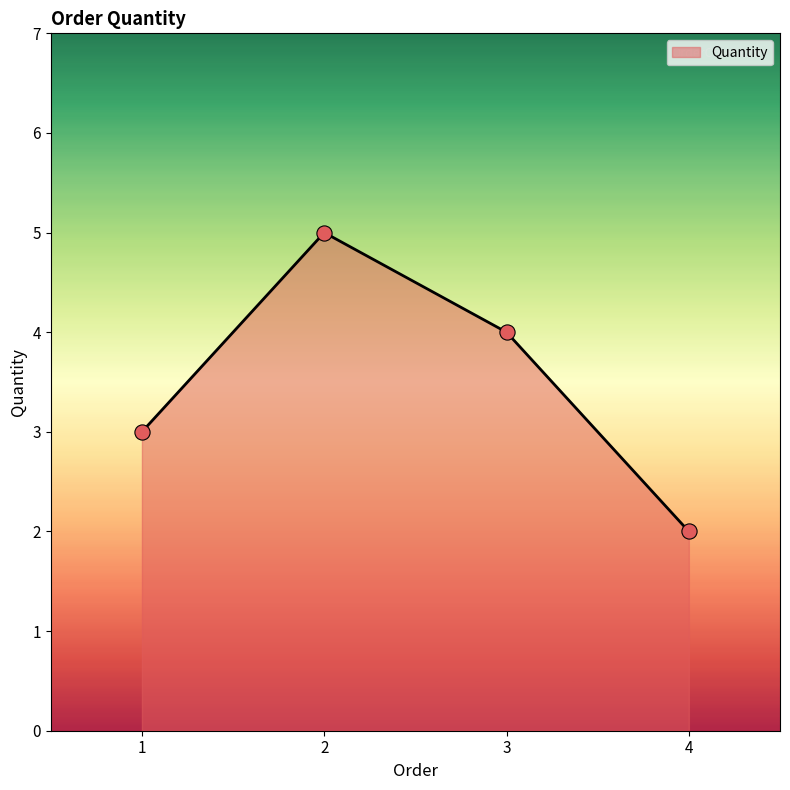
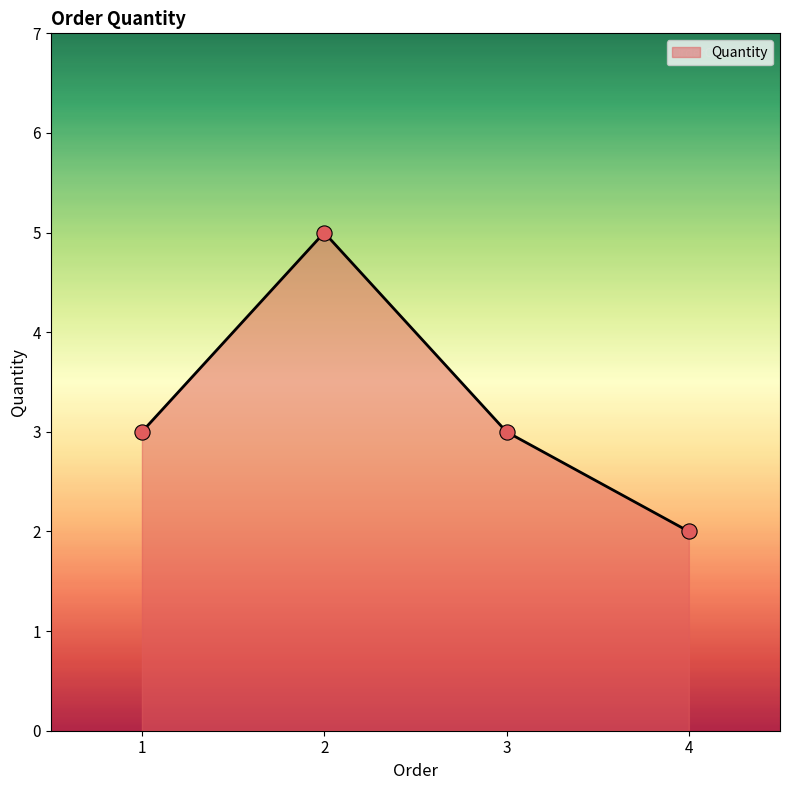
  {
    "1": 3,
    "2": 5,
-   "3": 4,
+   "3": 3,
    "4": 2
  }
